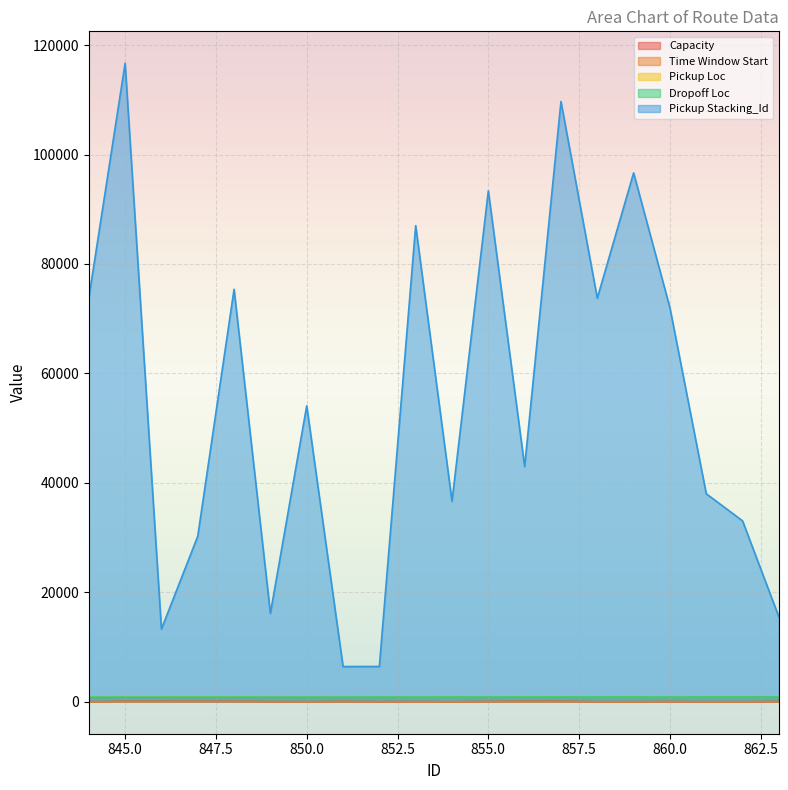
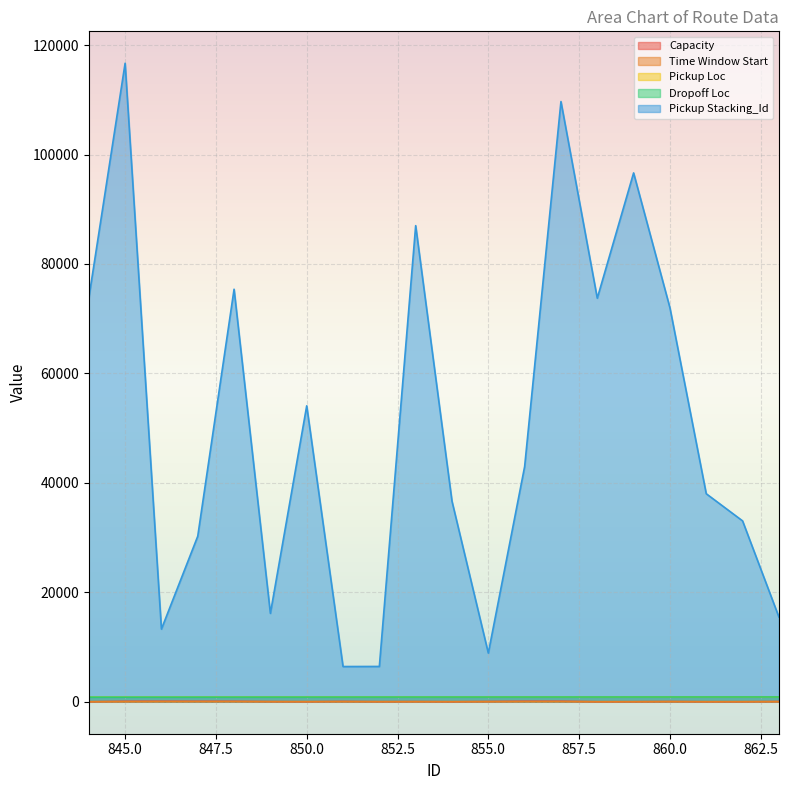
  {
    "Dropoff Loc": {
      "845.0": 1000,
      "850.0": 1000,
      "855.0": 1000,
      "860.0": 1000
    },
    "Pickup Stacking_Id": {
      "845.0": 117000,
      "850.0": 54000,
-     "855.0": 93000,
+     "855.0": 9000,
      "860.0": 72000
    }
  }
